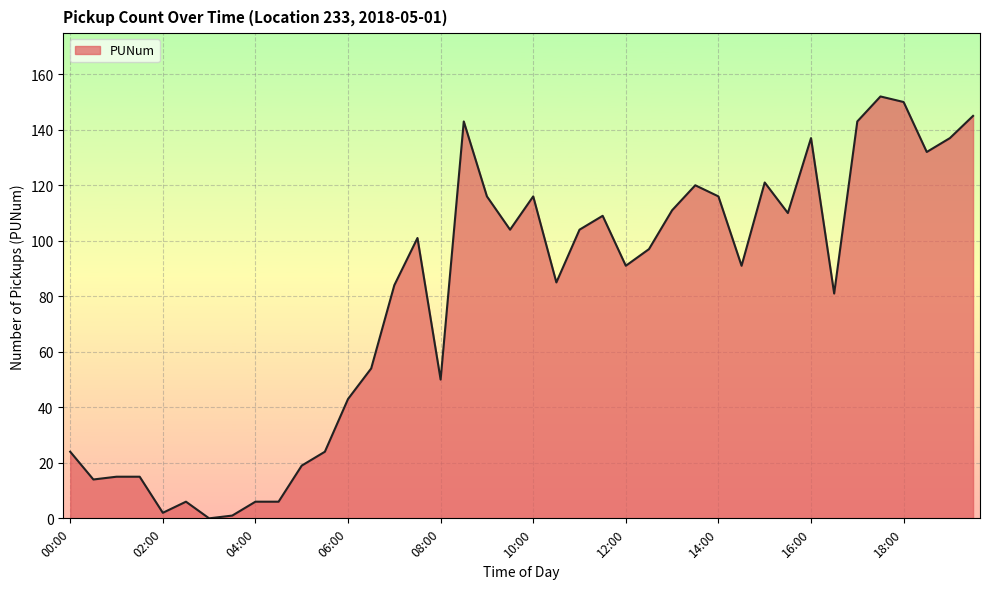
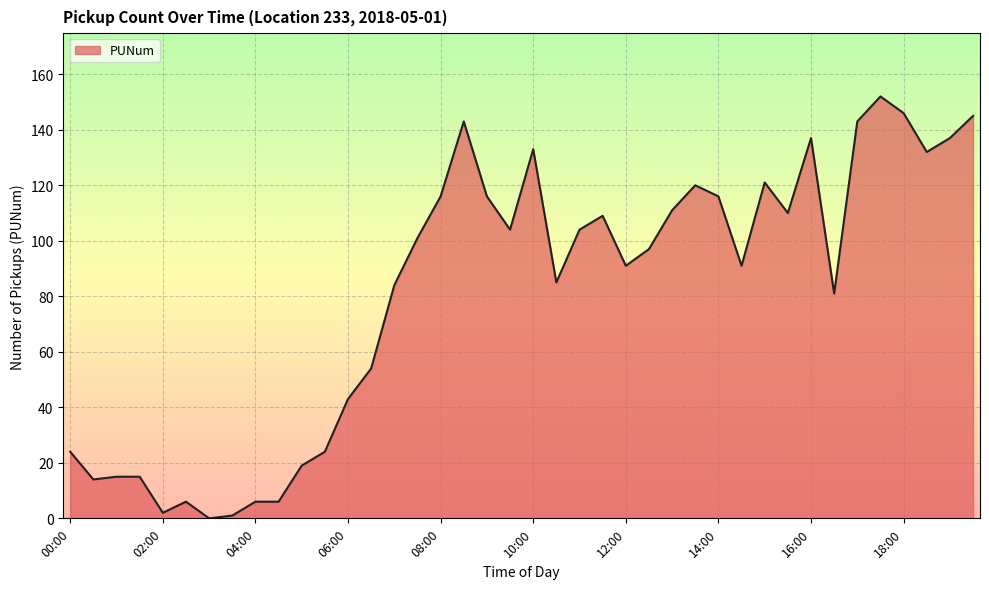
  {
    "00:00": 24,
    "02:00": 2,
    "04:00": 6,
    "06:00": 43,
-   "08:00": 50,
-   "10:00": 116,
+   "08:00": 116,
+   "10:00": 133,
    "12:00": 91,
    "14:00": 116,
    "16:00": 137,
-   "18:00": 150
+   "18:00": 146
  }
